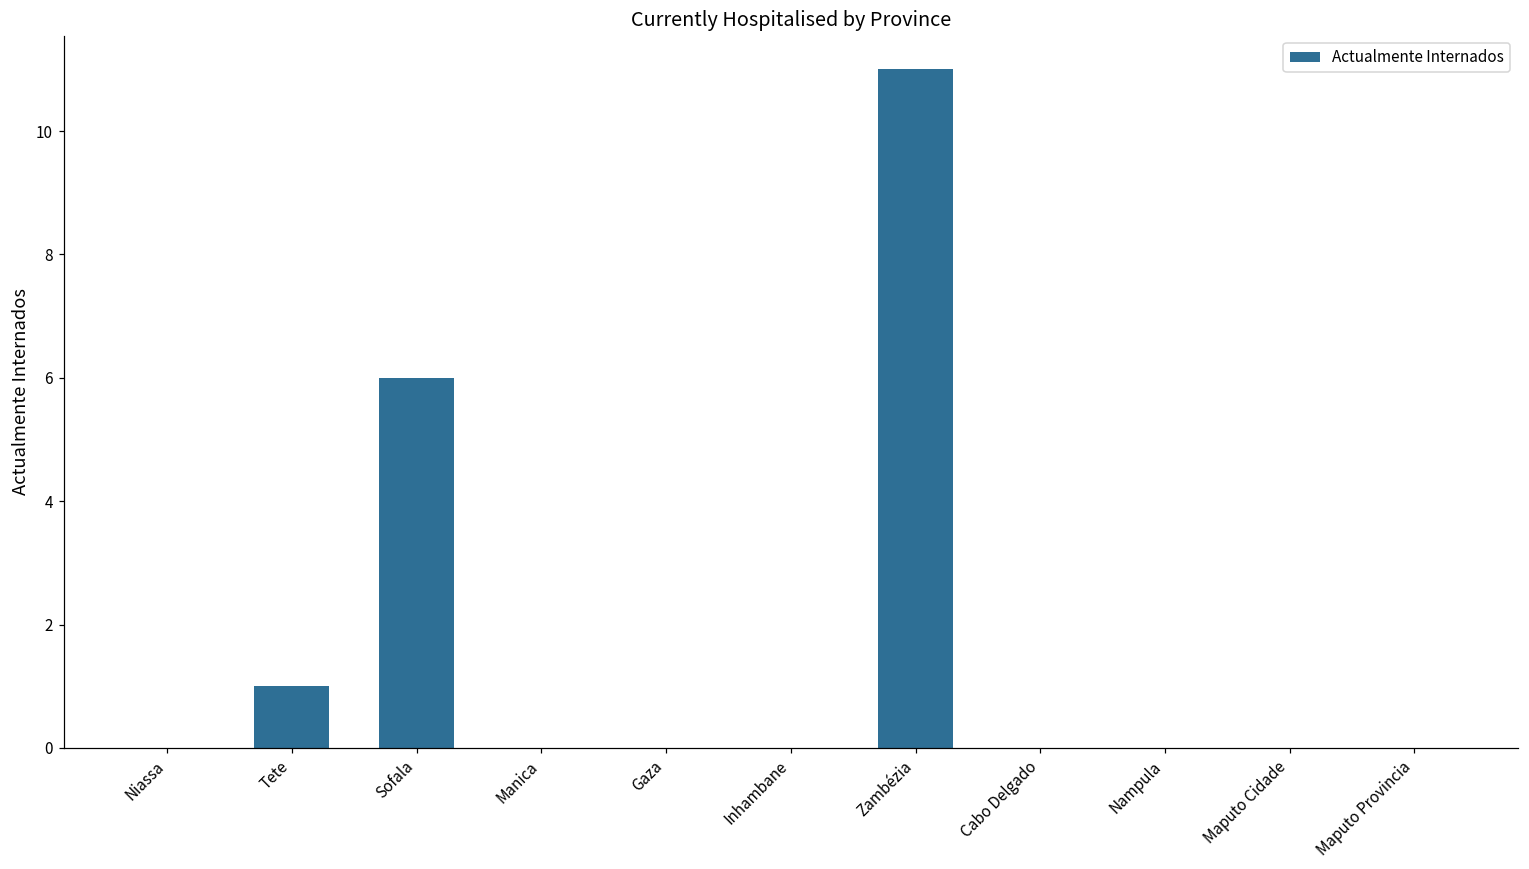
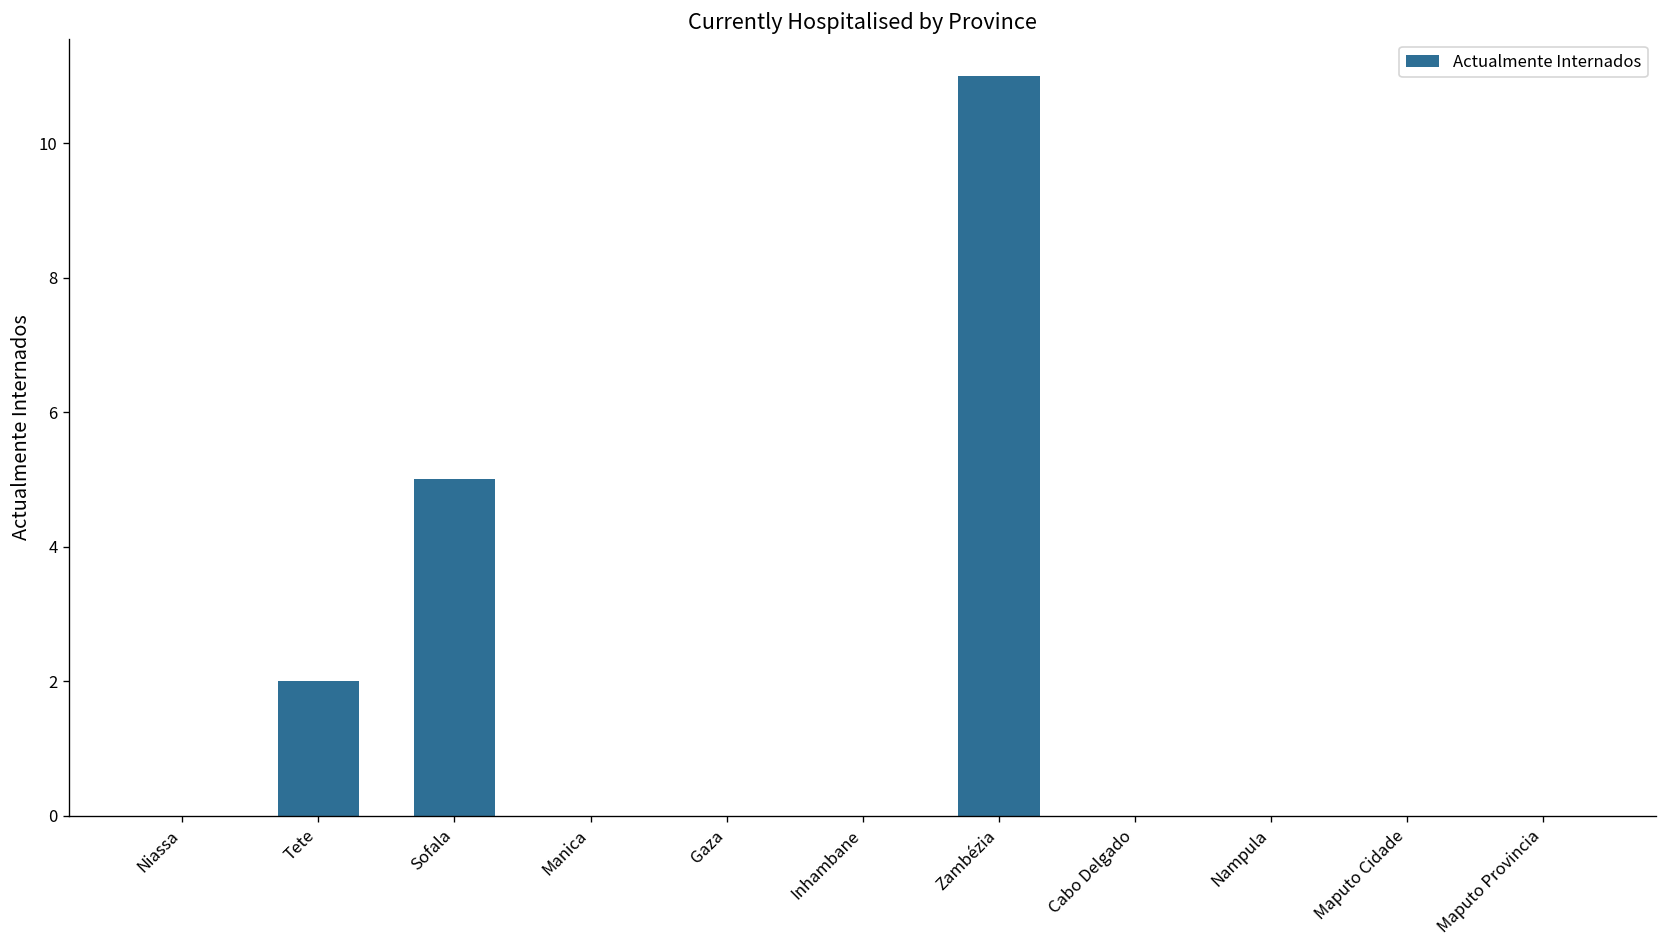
  {
    "Niassa": 0,
-   "Tete": 1,
-   "Sofala": 6,
+   "Tete": 2,
+   "Sofala": 5,
    "Manica": 0,
    "Gaza": 0,
    "Inhambane": 0,
    "Zambézia": 11,
    "Cabo Delgado": 0,
    "Nampula": 0,
    "Maputo Cidade": 0,
    "Maputo Provincia": 0
  }
